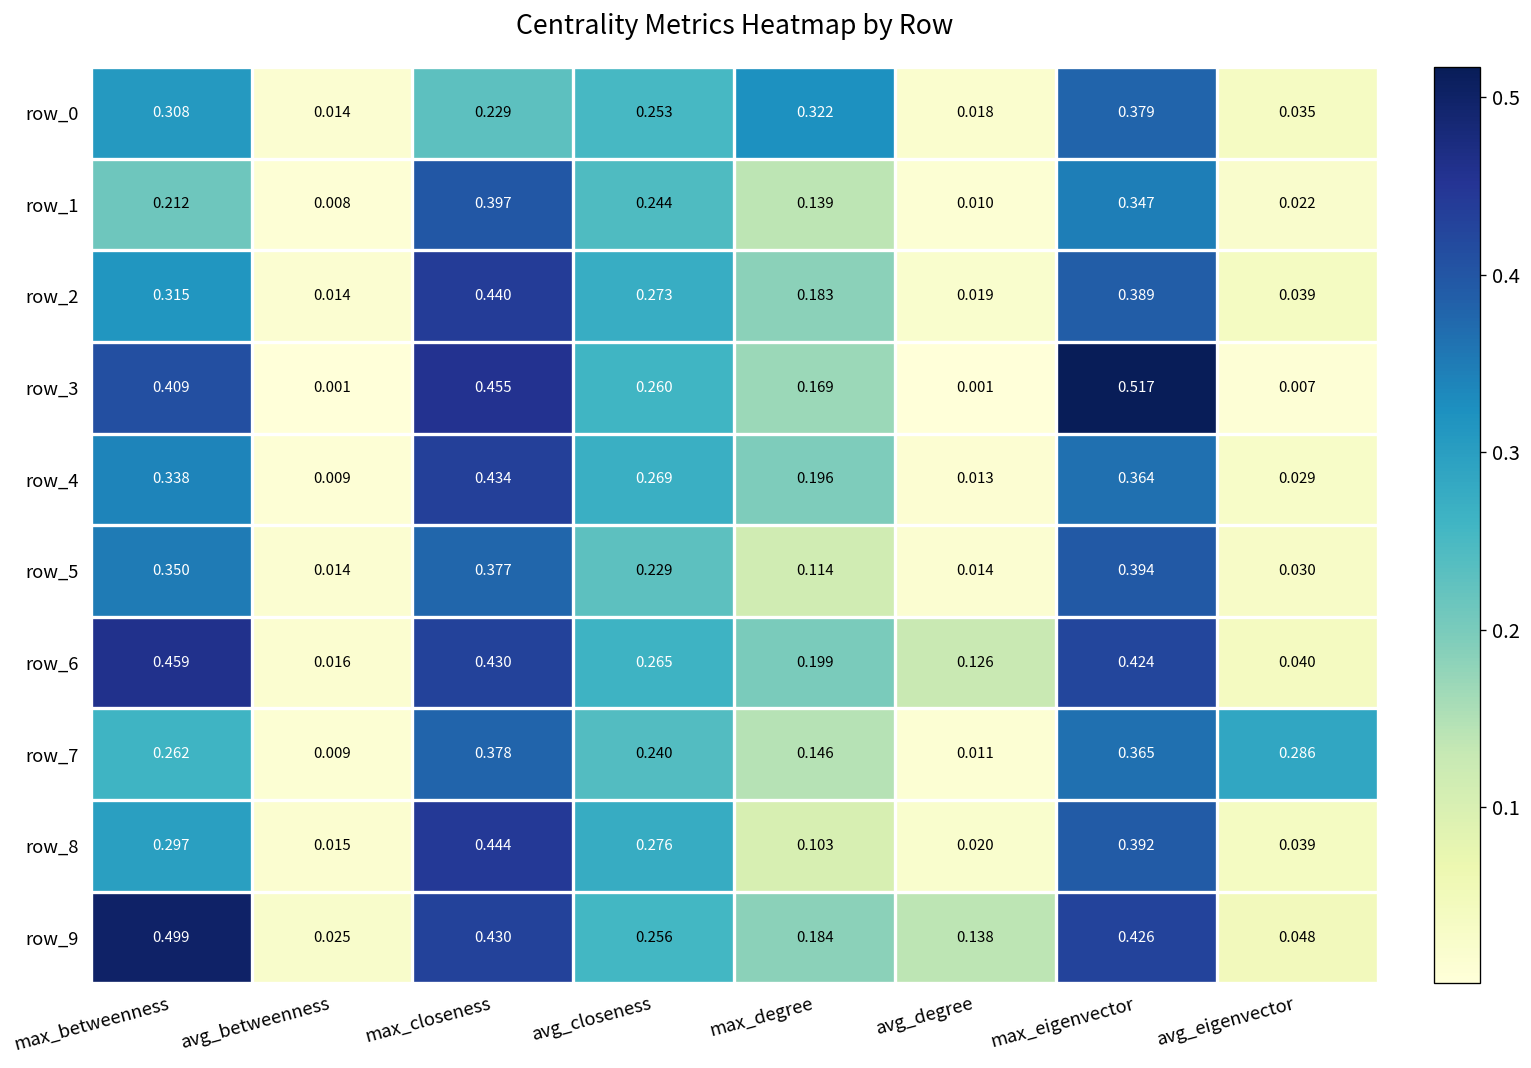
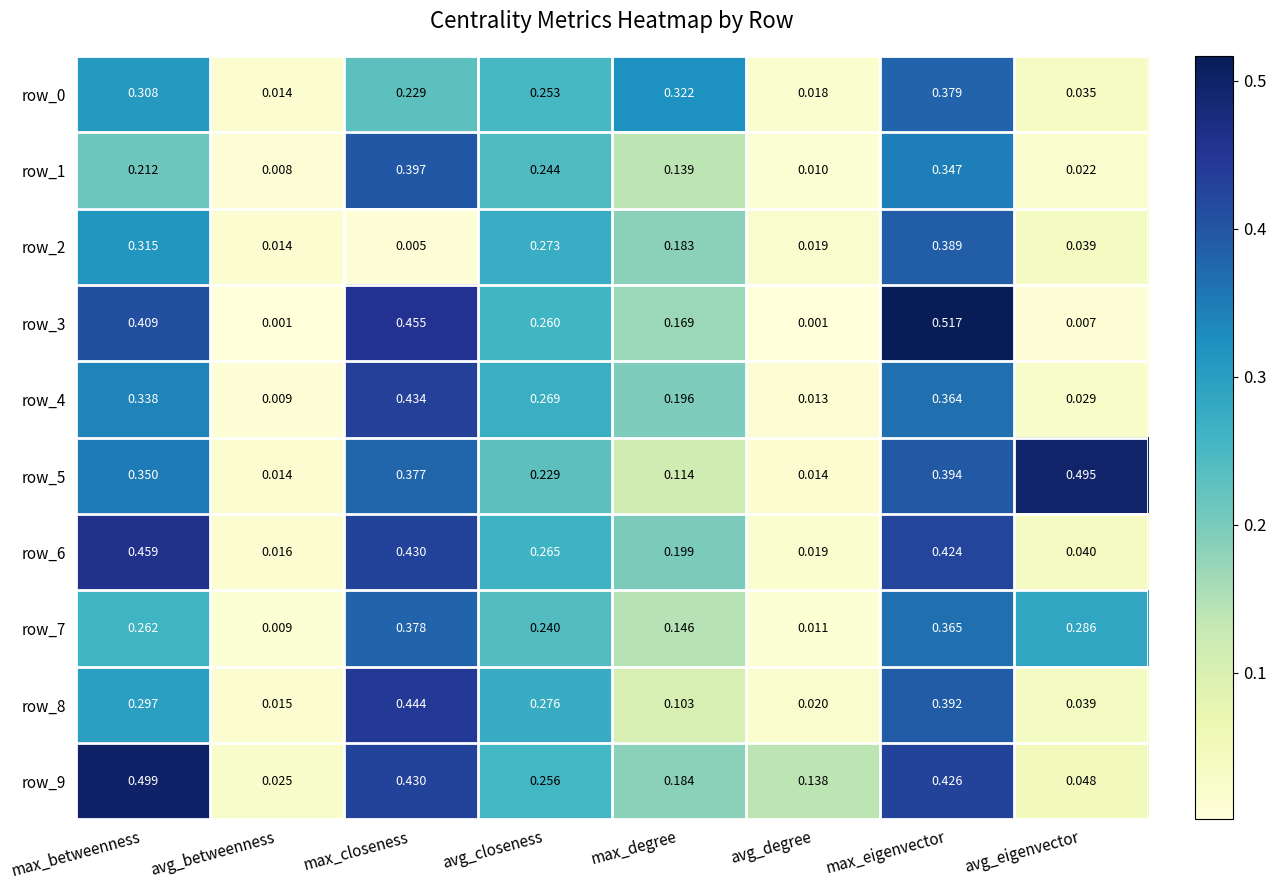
  {
    "row_0": {
      "max_betweenness": 0.308,
      "avg_betweenness": 0.014,
      "max_closeness": 0.229,
      "avg_closeness": 0.253,
      "max_degree": 0.322,
      "avg_degree": 0.018,
      "max_eigenvector": 0.379,
      "avg_eigenvector": 0.035
    },
    "row_1": {
      "max_betweenness": 0.212,
      "avg_betweenness": 0.008,
      "max_closeness": 0.397,
      "avg_closeness": 0.244,
      "max_degree": 0.139,
      "avg_degree": 0.010,
      "max_eigenvector": 0.347,
      "avg_eigenvector": 0.022
    },
    "row_2": {
      "max_betweenness": 0.315,
      "avg_betweenness": 0.014,
-     "max_closeness": 0.440,
+     "max_closeness": 0.005,
      "avg_closeness": 0.273,
      "max_degree": 0.183,
      "avg_degree": 0.019,
      "max_eigenvector": 0.389,
      "avg_eigenvector": 0.039
    },
    "row_3": {
      "max_betweenness": 0.409,
      "avg_betweenness": 0.001,
      "max_closeness": 0.455,
      "avg_closeness": 0.260,
      "max_degree": 0.169,
      "avg_degree": 0.001,
      "max_eigenvector": 0.517,
      "avg_eigenvector": 0.007
    },
    "row_4": {
      "max_betweenness": 0.338,
      "avg_betweenness": 0.009,
      "max_closeness": 0.434,
      "avg_closeness": 0.269,
      "max_degree": 0.196,
      "avg_degree": 0.013,
      "max_eigenvector": 0.364,
      "avg_eigenvector": 0.029
    },
    "row_5": {
      "max_betweenness": 0.350,
      "avg_betweenness": 0.014,
      "max_closeness": 0.377,
      "avg_closeness": 0.229,
      "max_degree": 0.114,
      "avg_degree": 0.014,
      "max_eigenvector": 0.394,
-     "avg_eigenvector": 0.030
+     "avg_eigenvector": 0.495
    },
    "row_6": {
      "max_betweenness": 0.459,
      "avg_betweenness": 0.016,
      "max_closeness": 0.430,
      "avg_closeness": 0.265,
      "max_degree": 0.199,
-     "avg_degree": 0.126,
+     "avg_degree": 0.019,
      "max_eigenvector": 0.424,
      "avg_eigenvector": 0.040
    },
    "row_7": {
      "max_betweenness": 0.262,
      "avg_betweenness": 0.009,
      "max_closeness": 0.378,
      "avg_closeness": 0.240,
      "max_degree": 0.146,
      "avg_degree": 0.011,
      "max_eigenvector": 0.365,
      "avg_eigenvector": 0.286
    },
    "row_8": {
      "max_betweenness": 0.297,
      "avg_betweenness": 0.015,
      "max_closeness": 0.444,
      "avg_closeness": 0.276,
      "max_degree": 0.103,
      "avg_degree": 0.020,
      "max_eigenvector": 0.392,
      "avg_eigenvector": 0.039
    },
    "row_9": {
      "max_betweenness": 0.499,
      "avg_betweenness": 0.025,
      "max_closeness": 0.430,
      "avg_closeness": 0.256,
      "max_degree": 0.184,
      "avg_degree": 0.138,
      "max_eigenvector": 0.426,
      "avg_eigenvector": 0.048
    }
  }
